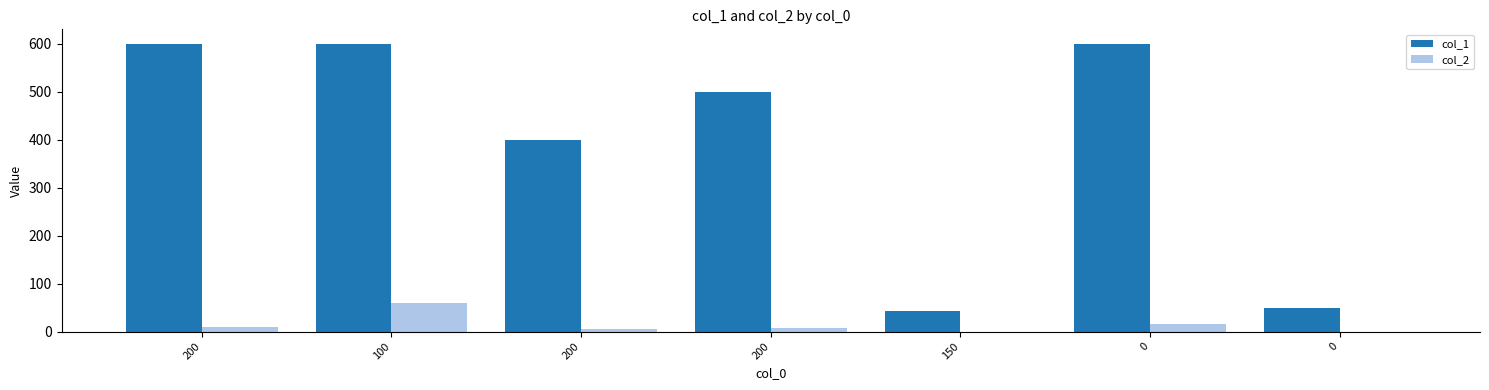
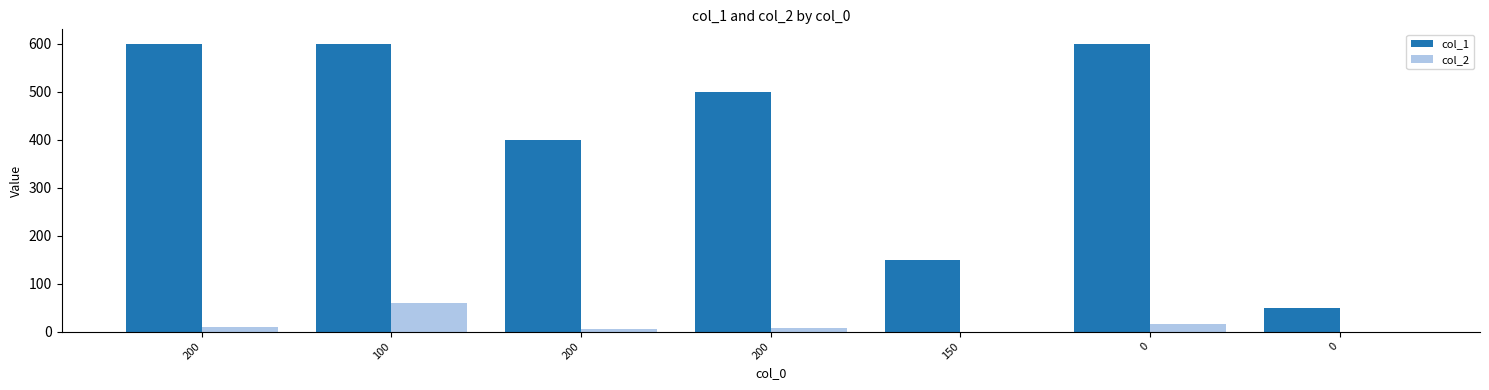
  {
    "col_1": {
      "100": 600,
-     "150": 40
+     "150": 150
    },
    "col_2": {
      "100": 60,
      "150": 0
    }
  }
